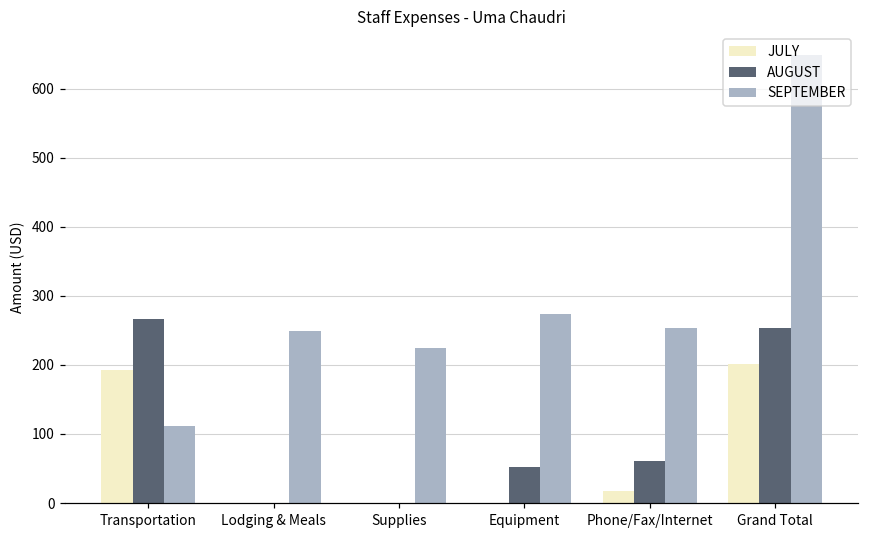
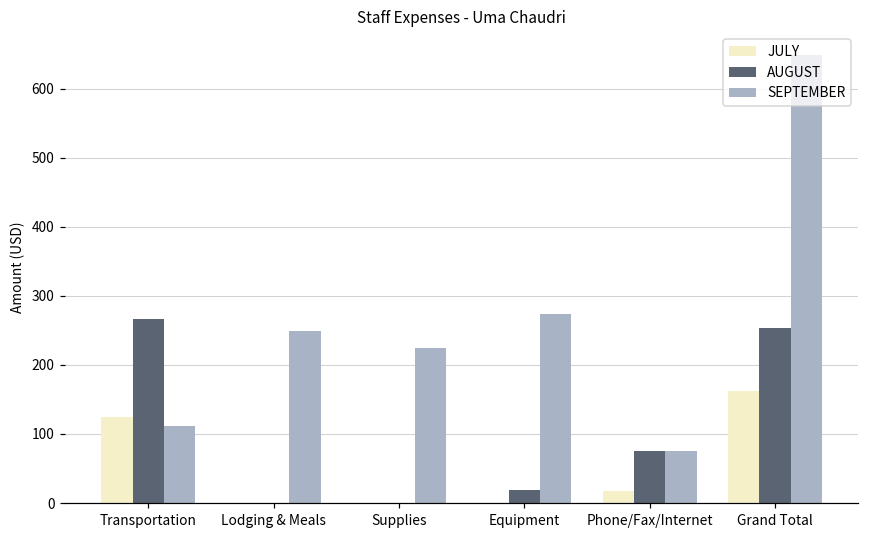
  {
    "JULY": {
-     "Transportation": 190,
+     "Transportation": 130,
      "Lodging & Meals": 0,
      "Supplies": 0,
      "Equipment": 0,
      "Phone/Fax/Internet": 20,
-     "Grand Total": 200
+     "Grand Total": 160
    },
    "AUGUST": {
      "Transportation": 270,
      "Lodging & Meals": 0,
      "Supplies": 0,
-     "Equipment": 50,
-     "Phone/Fax/Internet": 60,
+     "Equipment": 20,
+     "Phone/Fax/Internet": 80,
      "Grand Total": 250
    },
    "SEPTEMBER": {
      "Transportation": 110,
      "Lodging & Meals": 250,
      "Supplies": 220,
      "Equipment": 270,
-     "Phone/Fax/Internet": 250
+     "Phone/Fax/Internet": 80
    }
  }
